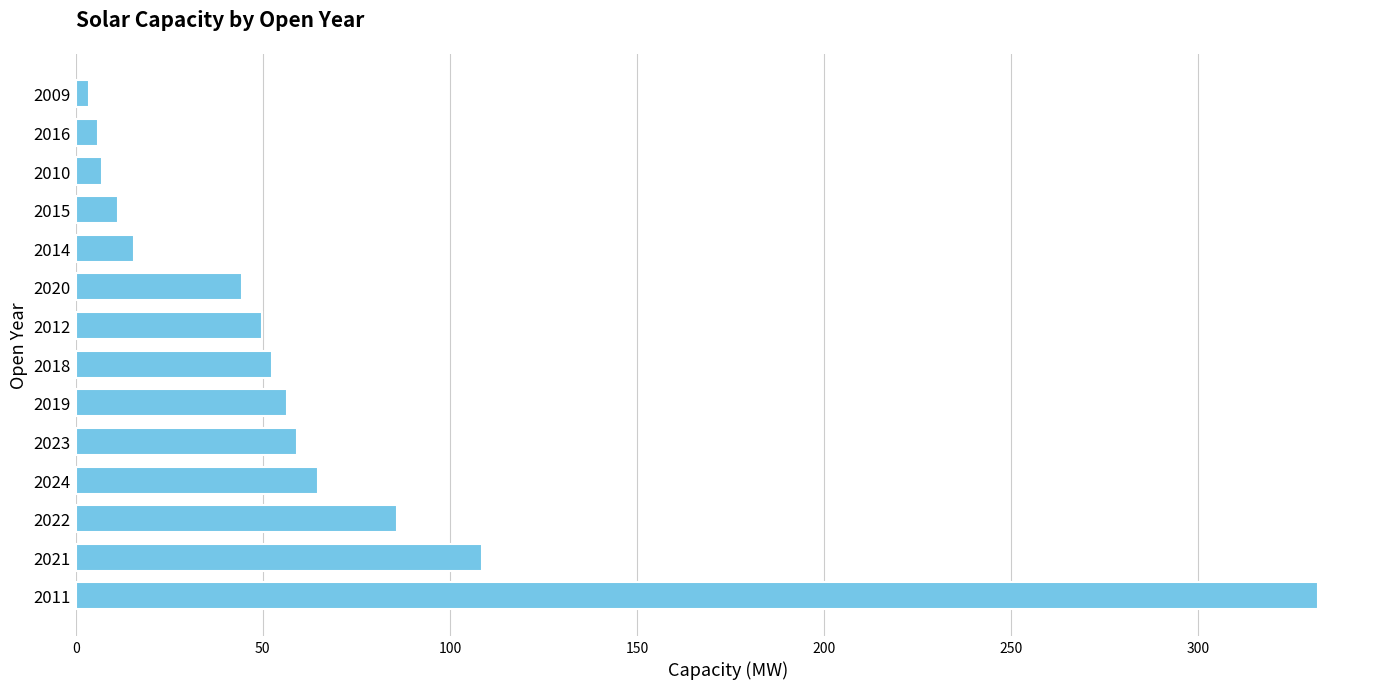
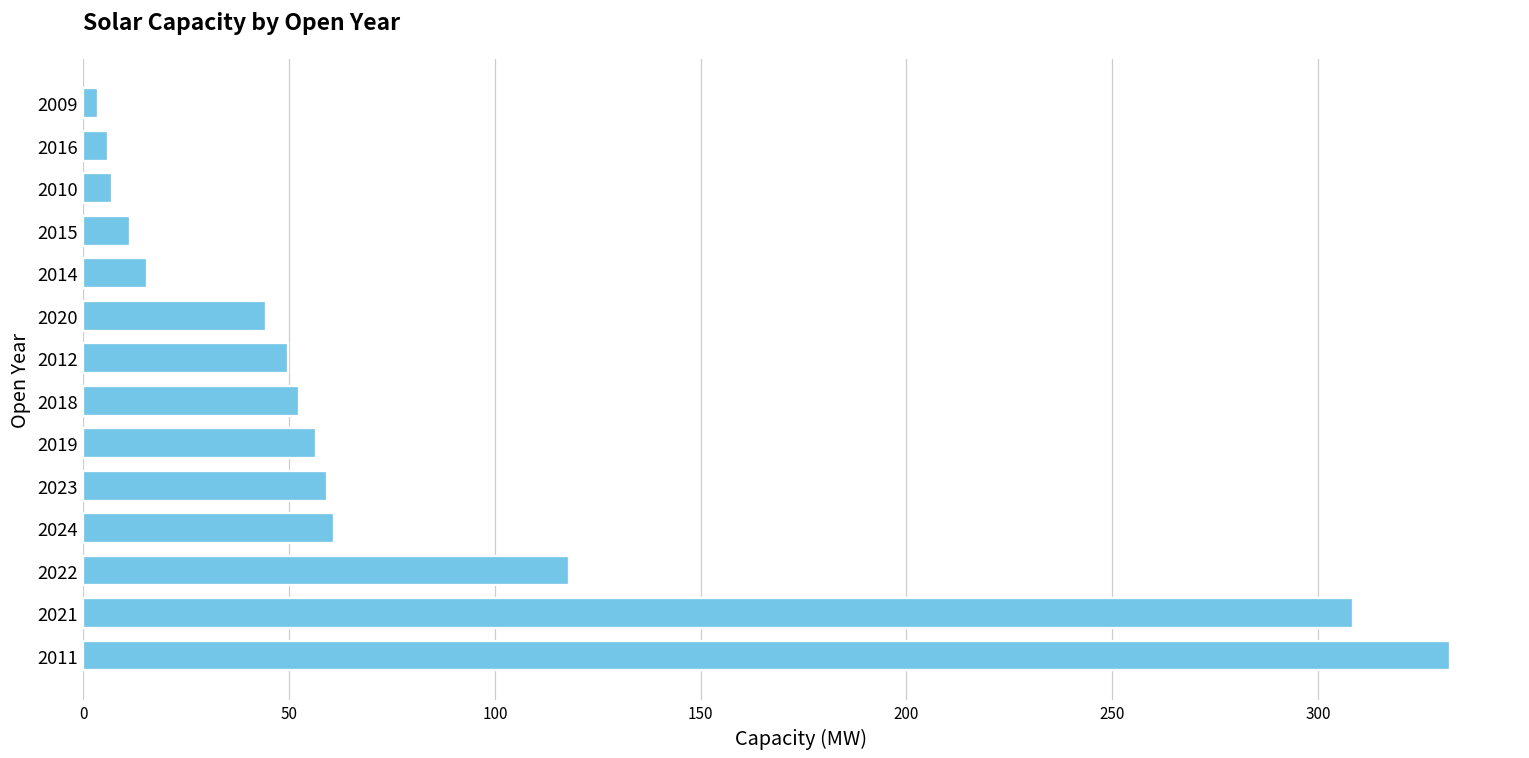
  {
    "2009": 4,
    "2016": 6,
    "2010": 7,
    "2015": 11,
    "2014": 16,
    "2020": 44,
    "2012": 50,
    "2018": 52,
    "2019": 56,
    "2023": 59,
-   "2024": 65,
-   "2022": 86,
-   "2021": 109,
+   "2024": 61,
+   "2022": 118,
+   "2021": 308,
    "2011": 332
  }
